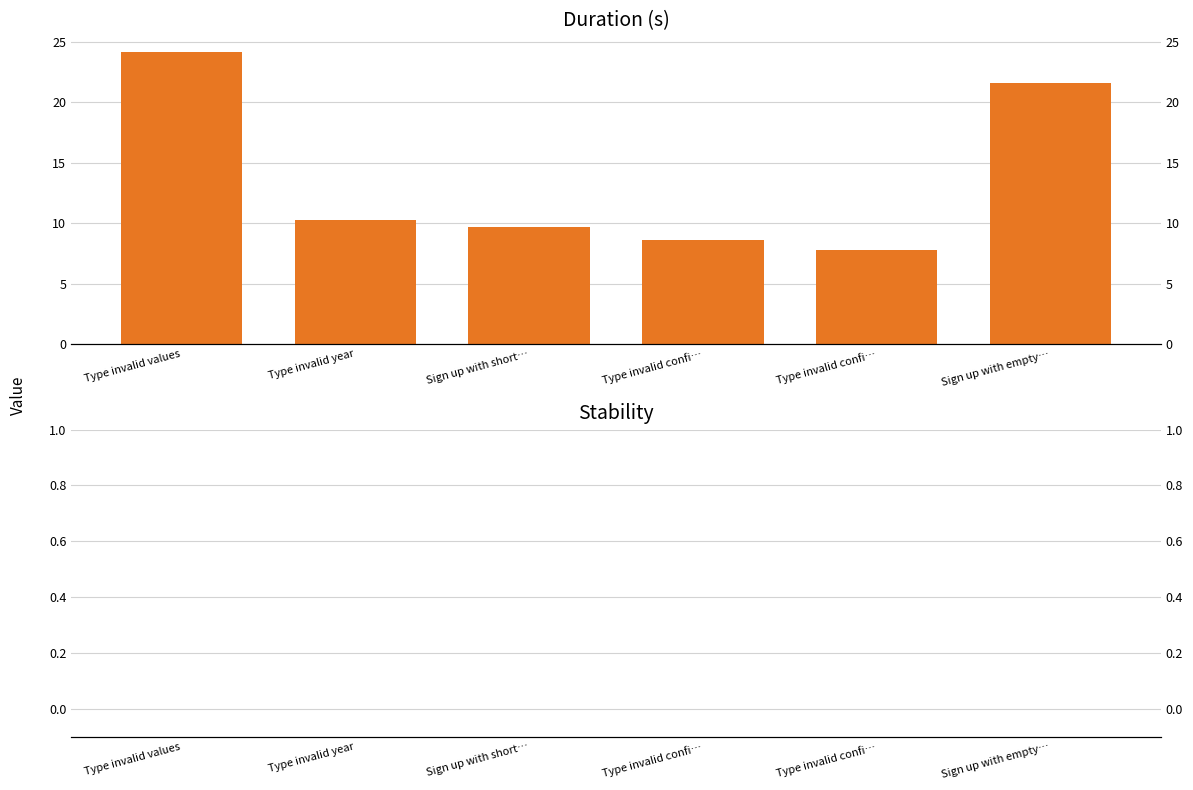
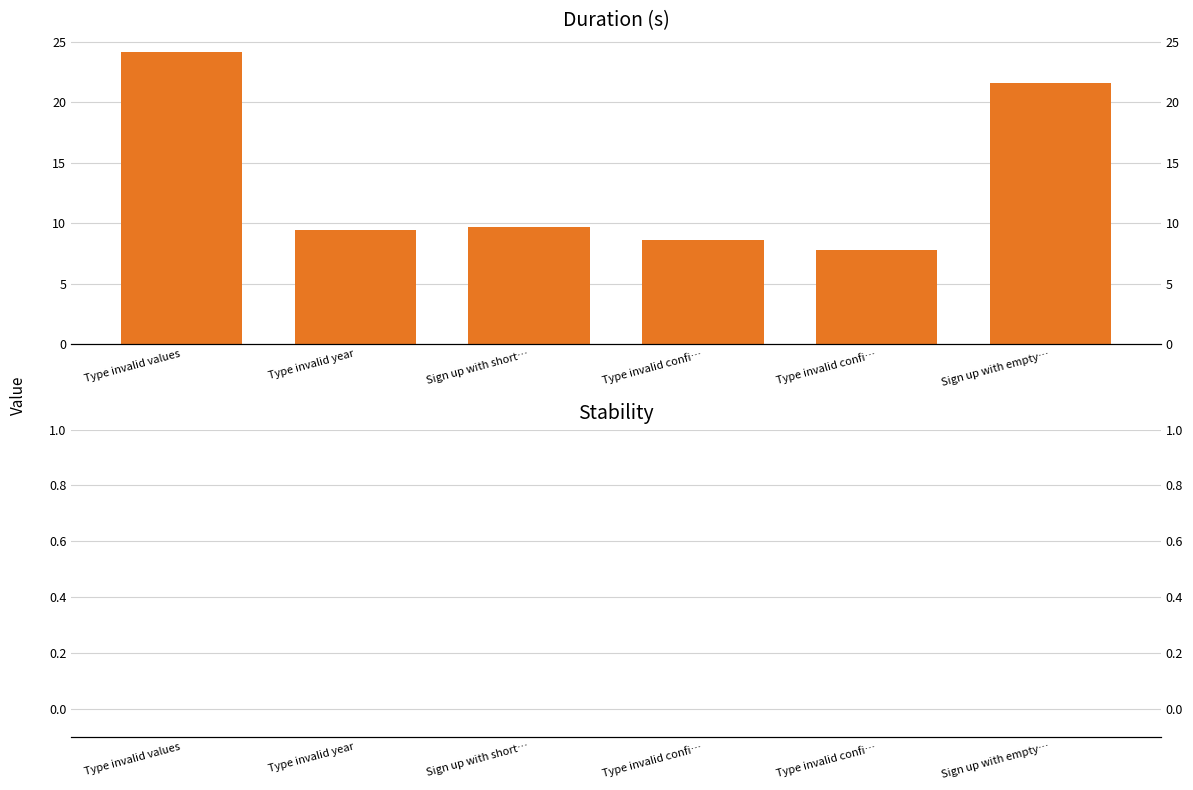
  {
    "Duration (s)": {
      "Type invalid values": 24.2,
-     "Type invalid year": 10.3,
+     "Type invalid year": 9.5,
      "Sign up with short…": 9.7,
      "Sign up with empty…": 21.6
    },
    "Stability": {
      "Type invalid values": 0.00,
      "Type invalid year": 0.00,
      "Sign up with short…": 0.00,
      "Sign up with empty…": 0.00
    }
  }
